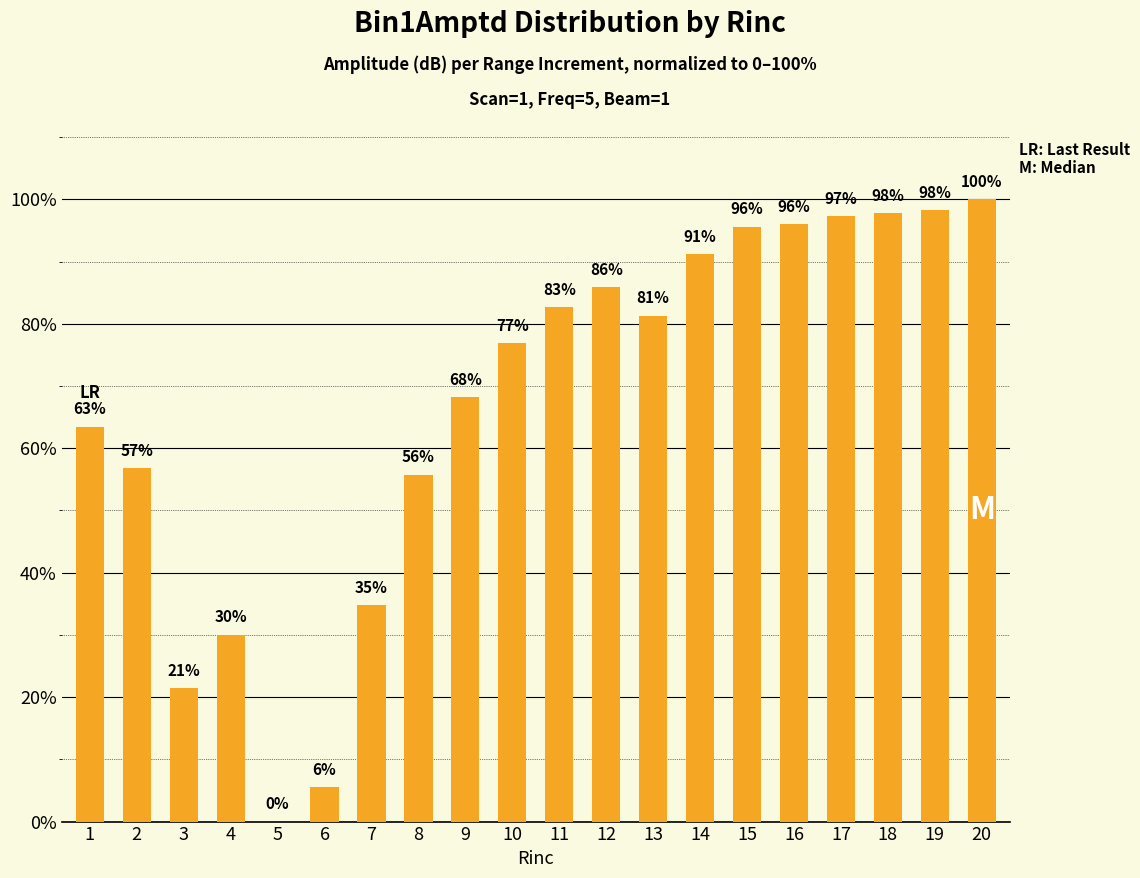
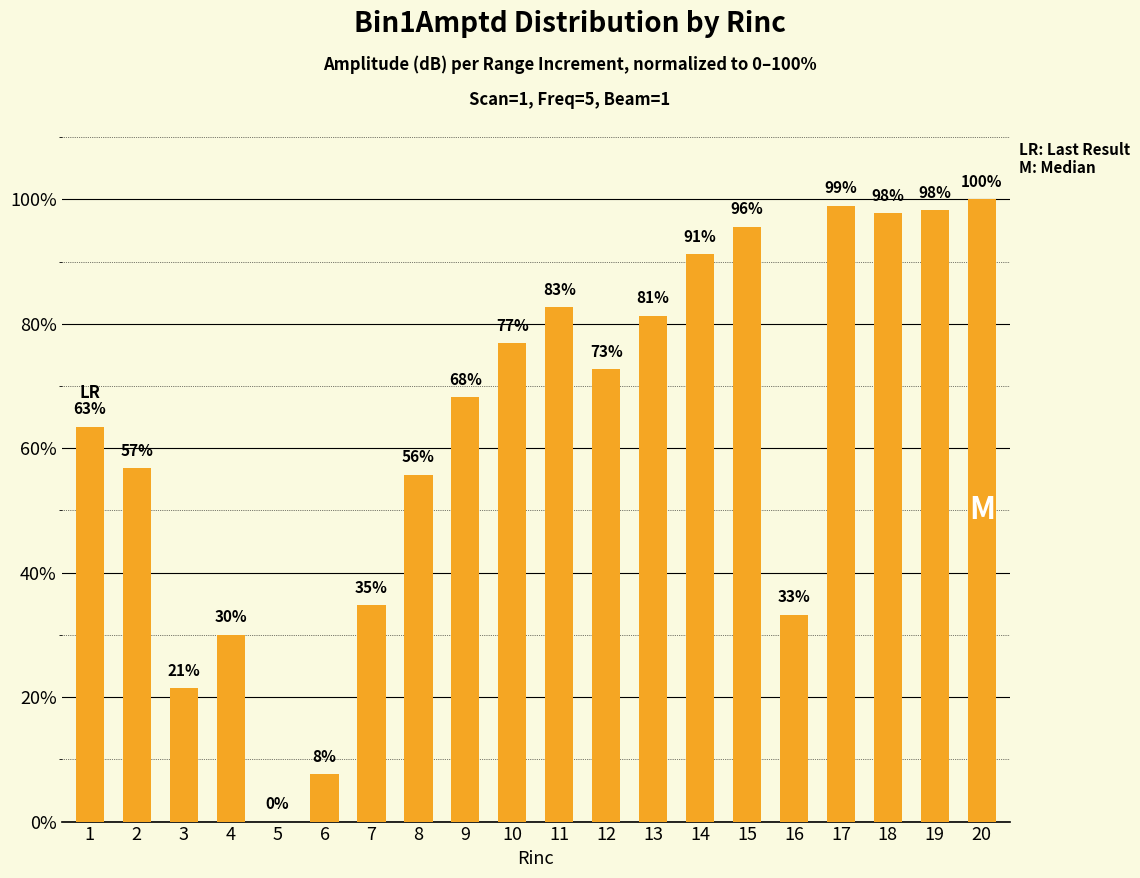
  {
    "1": "63%",
    "2": "57%",
    "3": "21%",
    "4": "30%",
    "5": "0%",
-   "6": "6%",
+   "6": "8%",
    "7": "35%",
    "8": "56%",
    "9": "68%",
    "10": "77%",
    "11": "83%",
-   "12": "86%",
+   "12": "73%",
    "13": "81%",
    "14": "91%",
    "15": "96%",
-   "16": "96%",
-   "17": "97%",
+   "16": "33%",
+   "17": "99%",
    "18": "98%",
    "19": "98%",
    "20": "100%"
  }
